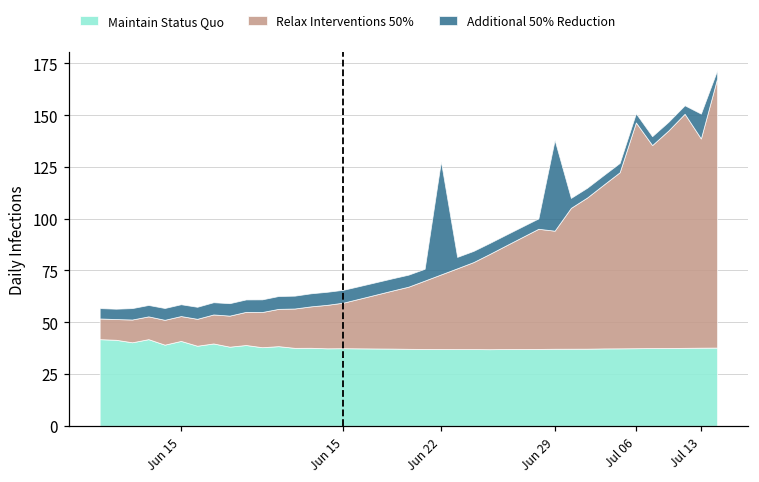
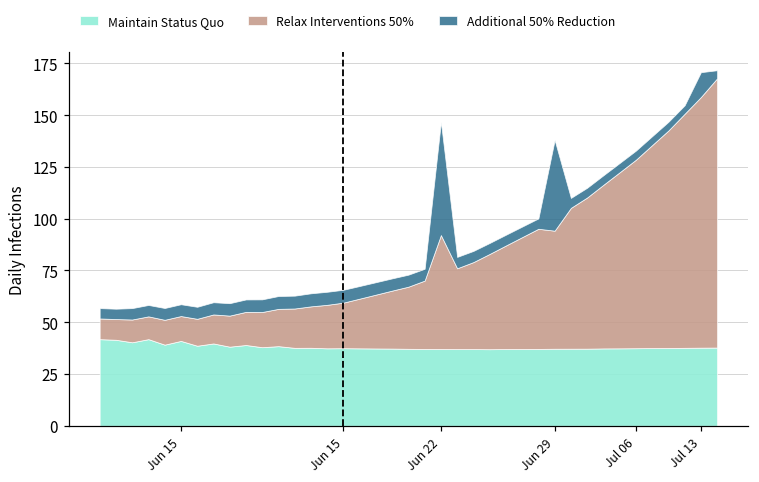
  {
    "Maintain Status Quo": {
      "Jun 22": 37,
      "Jun 29": 37,
      "Jul 06": 37,
      "Jul 13": 38
    },
    "Relax Interventions 50%": {
-     "Jun 22": 36,
+     "Jun 22": 55,
      "Jun 29": 57,
-     "Jul 06": 109,
-     "Jul 13": 101
+     "Jul 06": 91,
+     "Jul 13": 121
    },
    "Additional 50% Reduction": {
      "Jun 22": 55,
      "Jun 29": 44,
      "Jul 06": 4,
      "Jul 13": 12
    }
  }
